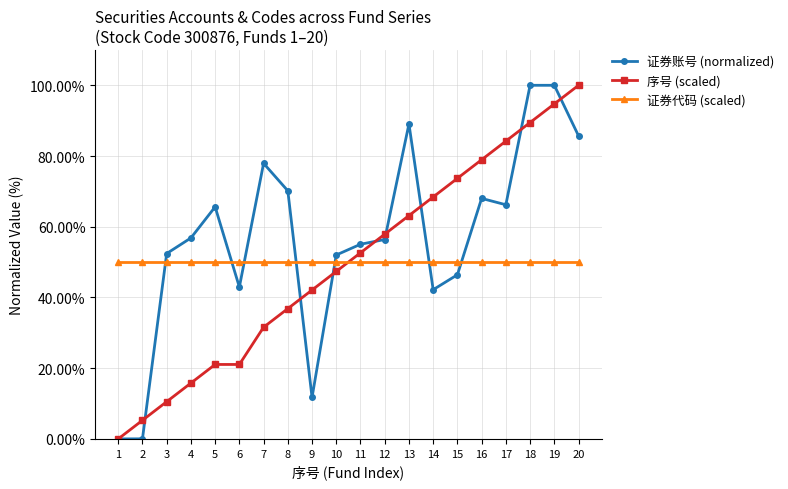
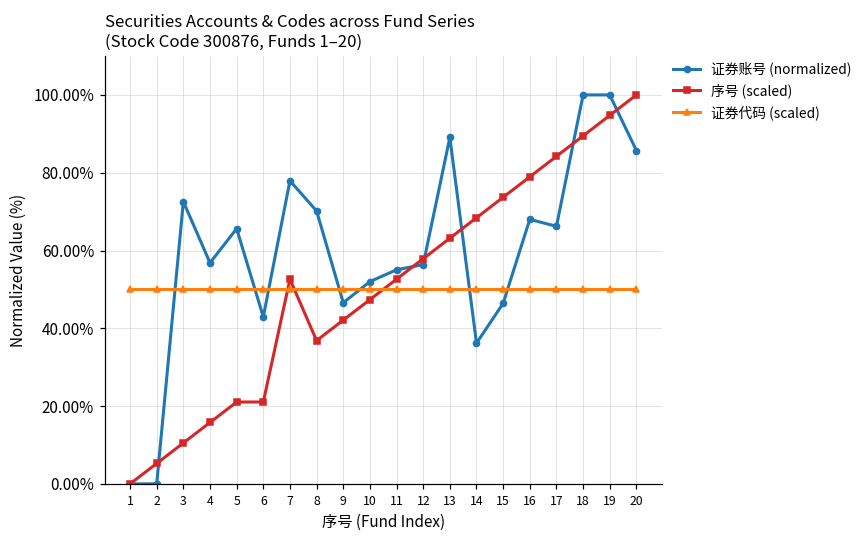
  {
    "证券账号 (normalized)": {
      "2": "0%",
-     "3": "52%",
+     "3": "73%",
      "4": "57%",
      "5": "66%",
      "6": "43%",
      "7": "78%",
      "8": "70%",
-     "9": "12%",
+     "9": "47%",
      "10": "52%",
      "11": "55%",
      "12": "56%",
      "13": "89%",
-     "14": "42%",
+     "14": "36%",
      "15": "46%",
      "16": "68%",
      "17": "66%",
      "18": "100%",
      "19": "100%",
      "20": "86%"
    },
    "序号 (scaled)": {
      "2": "5%",
      "3": "11%",
      "4": "16%",
      "5": "21%",
      "6": "21%",
-     "7": "32%",
+     "7": "53%",
      "8": "37%",
      "9": "42%",
      "10": "47%",
      "11": "53%",
      "12": "58%",
      "13": "63%",
      "14": "68%",
      "15": "74%",
      "16": "79%",
      "17": "84%",
      "18": "89%",
      "19": "95%",
      "20": "100%"
    },
    "证券代码 (scaled)": {
      "1": "50%",
      "2": "50%",
      "3": "50%",
      "4": "50%",
      "5": "50%",
      "6": "50%",
      "7": "50%",
      "8": "50%",
      "9": "50%",
      "10": "50%",
      "11": "50%",
      "12": "50%",
      "13": "50%",
      "14": "50%",
      "15": "50%",
      "16": "50%",
      "17": "50%",
      "18": "50%",
      "19": "50%",
      "20": "50%"
    }
  }
